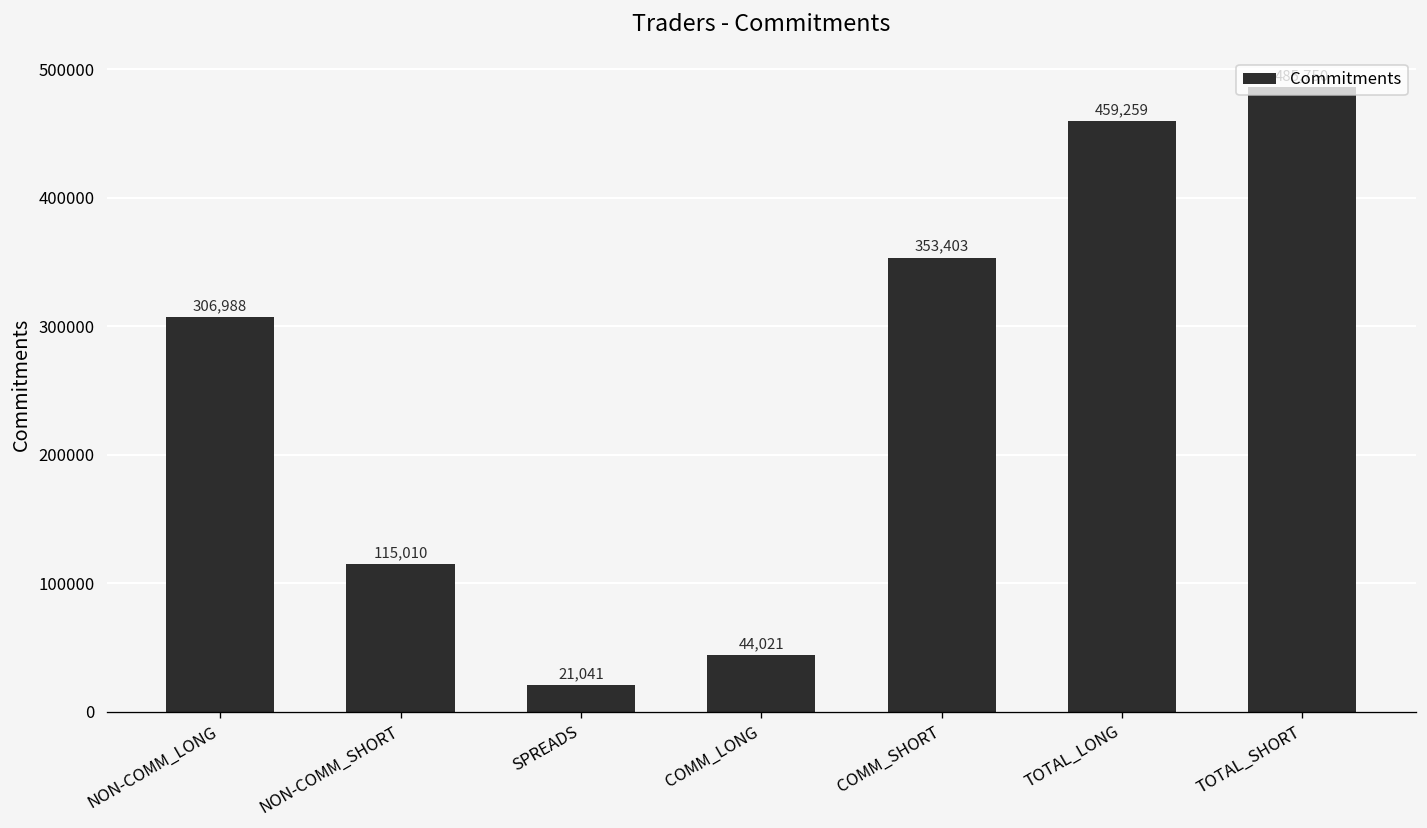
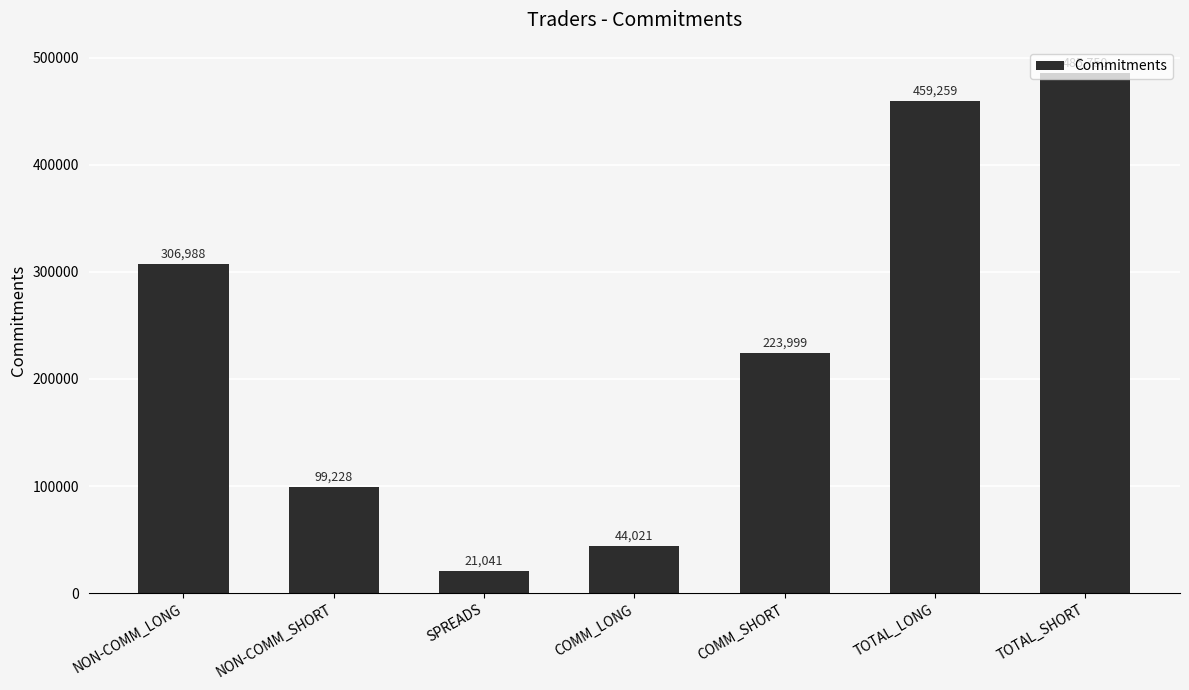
  {
    "NON-COMM_LONG": "306,988",
-   "NON-COMM_SHORT": "115,010",
+   "NON-COMM_SHORT": "99,228",
    "SPREADS": "21,041",
    "COMM_LONG": "44,021",
-   "COMM_SHORT": "353,403",
+   "COMM_SHORT": "223,999",
    "TOTAL_LONG": "459,259"
  }
